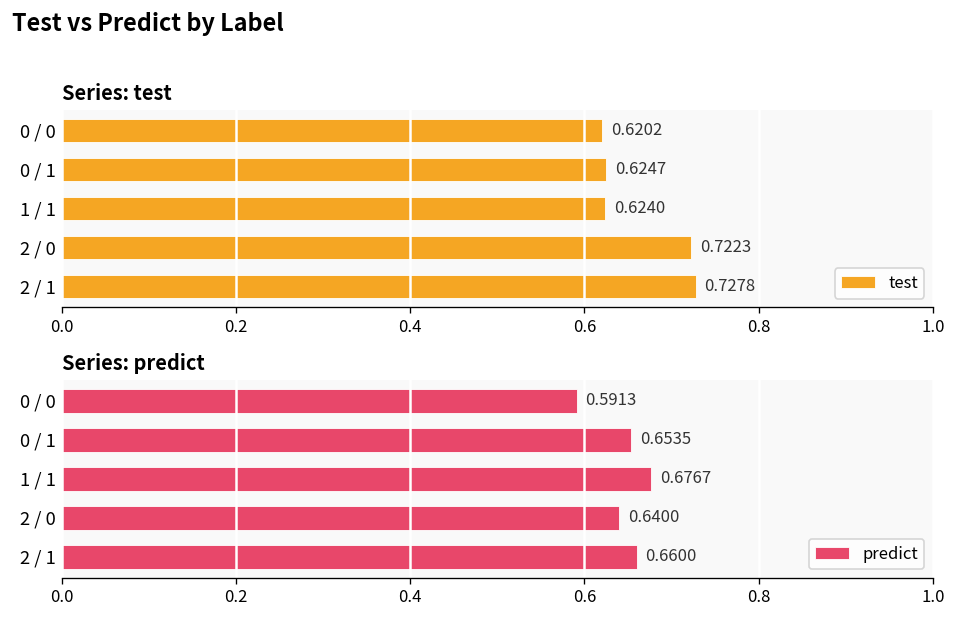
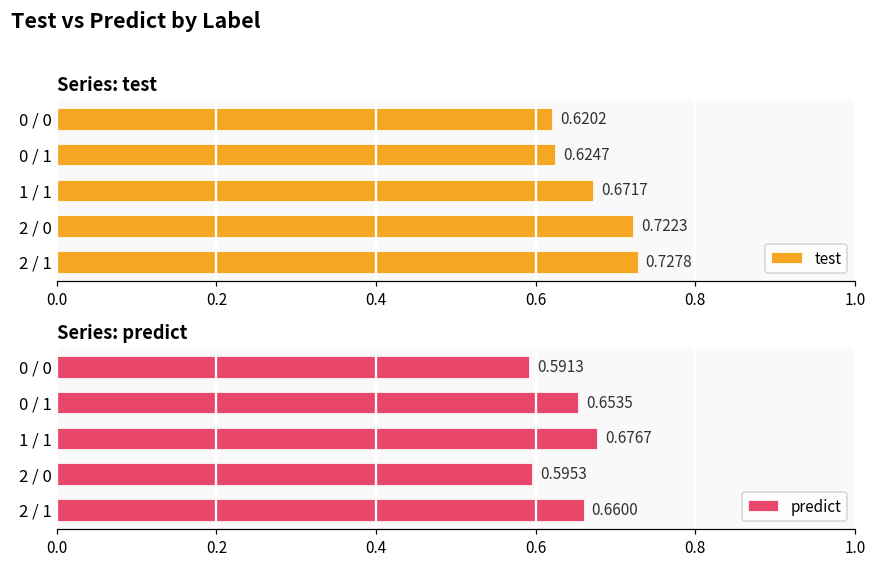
  {
    "Series: test": {
      "0 / 0": 0.6202,
      "0 / 1": 0.6247,
-     "1 / 1": 0.6240,
+     "1 / 1": 0.6717,
      "2 / 0": 0.7223,
      "2 / 1": 0.7278
    },
    "Series: predict": {
      "0 / 0": 0.5913,
      "0 / 1": 0.6535,
      "1 / 1": 0.6767,
-     "2 / 0": 0.6400,
+     "2 / 0": 0.5953,
      "2 / 1": 0.6600
    }
  }
